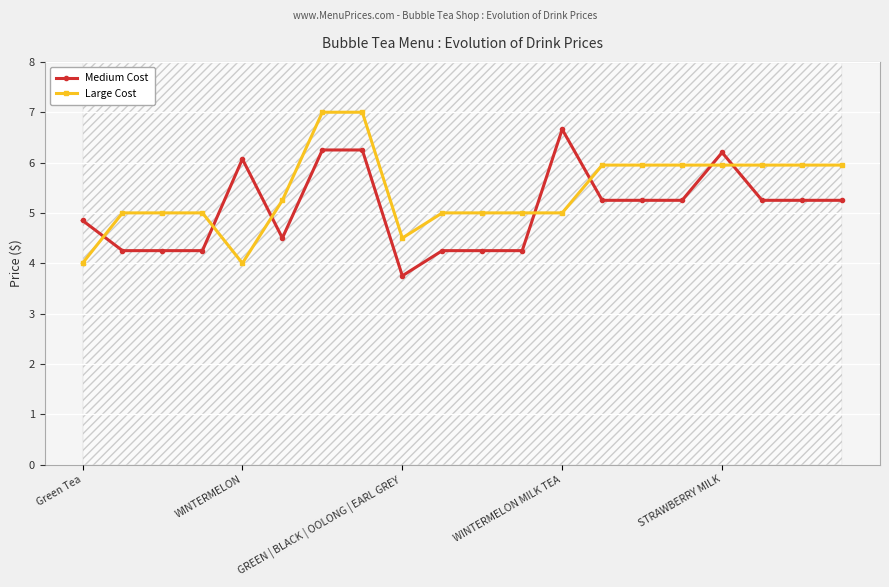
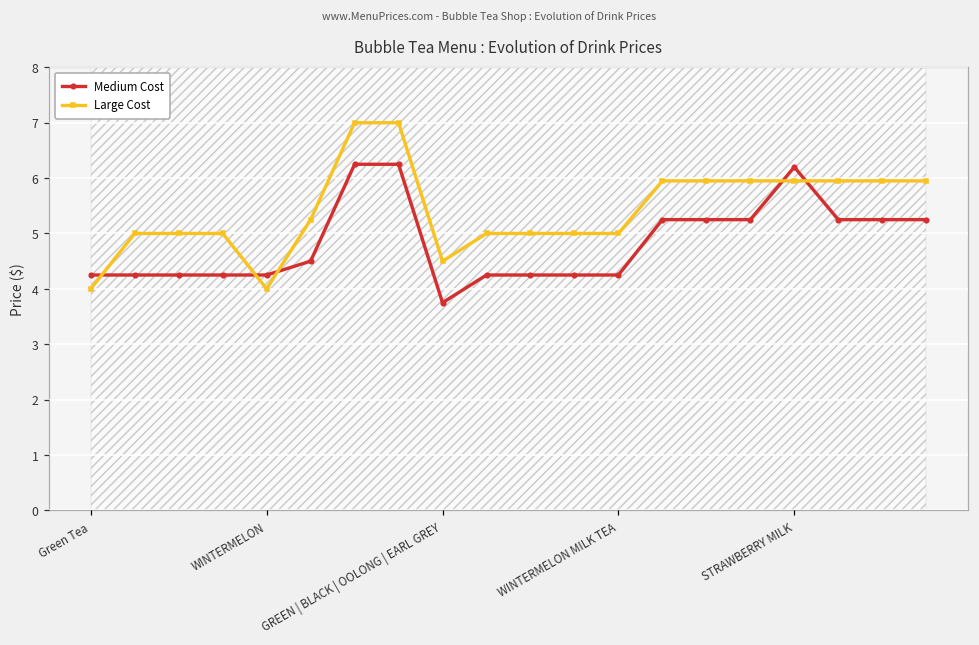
  {
    "Medium Cost": {
-     "Green Tea": 4.9,
-     "WINTERMELON": 6.1,
+     "Green Tea": 4.3,
+     "WINTERMELON": 4.3,
      "GREEN | BLACK | OOLONG | EARL GREY": 3.8,
-     "WINTERMELON MILK TEA": 6.7,
+     "WINTERMELON MILK TEA": 4.3,
      "STRAWBERRY MILK": 6.2
    },
    "Large Cost": {
      "Green Tea": 4.0,
      "WINTERMELON": 4.0,
      "GREEN | BLACK | OOLONG | EARL GREY": 4.5,
      "WINTERMELON MILK TEA": 5.0,
      "STRAWBERRY MILK": 6.0
    }
  }
